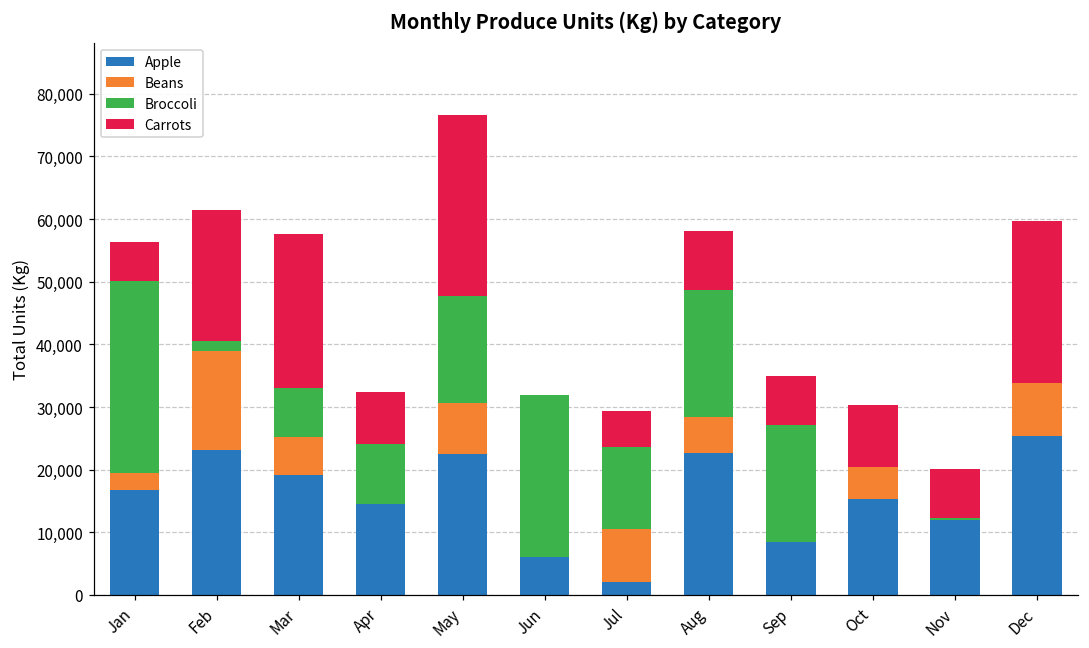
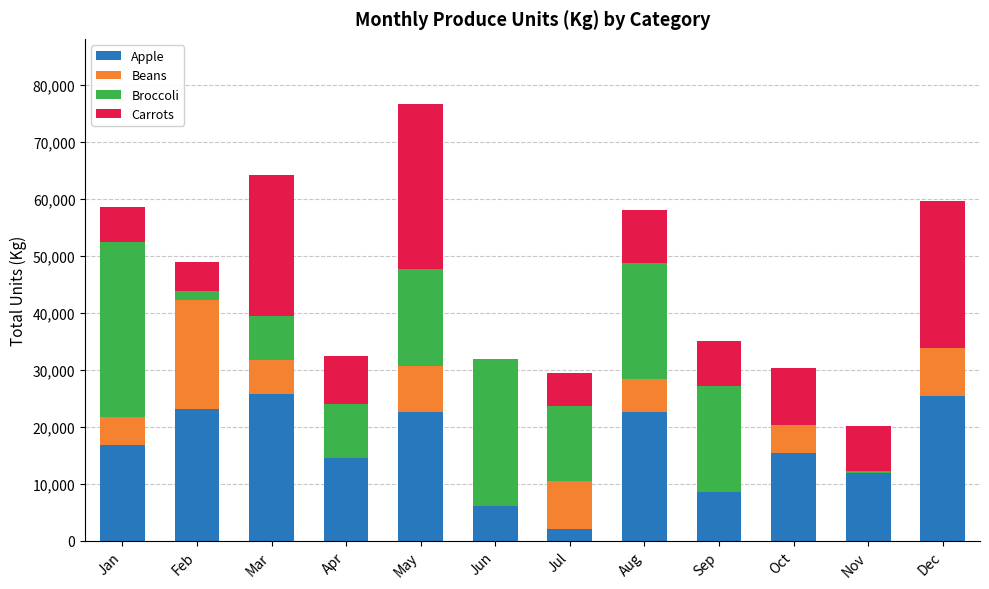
  {
    "Apple": {
      "Jan": "17,000",
      "Feb": "23,000",
-     "Mar": "19,000",
+     "Mar": "26,000",
      "Apr": "15,000",
      "May": "23,000",
      "Jun": "6,000",
      "Jul": "2,000",
      "Aug": "23,000",
      "Sep": "8,000",
      "Oct": "15,000",
      "Nov": "12,000",
      "Dec": "25,000"
    },
    "Beans": {
-     "Jan": "3,000",
-     "Feb": "16,000",
+     "Jan": "5,000",
+     "Feb": "19,000",
      "Mar": "6,000",
      "Apr": "0",
      "May": "8,000",
      "Jun": "0",
      "Jul": "8,000",
      "Aug": "6,000",
      "Sep": "0",
      "Oct": "5,000",
      "Nov": "0",
      "Dec": "8,000"
    },
    "Broccoli": {
      "Jan": "31,000",
      "Feb": "2,000",
      "Mar": "8,000",
      "Apr": "10,000",
      "May": "17,000",
      "Jun": "26,000",
      "Jul": "13,000",
      "Aug": "20,000",
      "Sep": "19,000",
      "Oct": "0",
      "Dec": "0"
    },
    "Carrots": {
      "Jan": "6,000",
-     "Feb": "21,000",
+     "Feb": "5,000",
      "Mar": "25,000",
      "Apr": "8,000",
      "May": "29,000",
      "Jun": "0",
      "Jul": "6,000",
      "Aug": "9,000",
      "Sep": "8,000",
      "Oct": "10,000",
      "Nov": "8,000",
      "Dec": "26,000"
    }
  }
